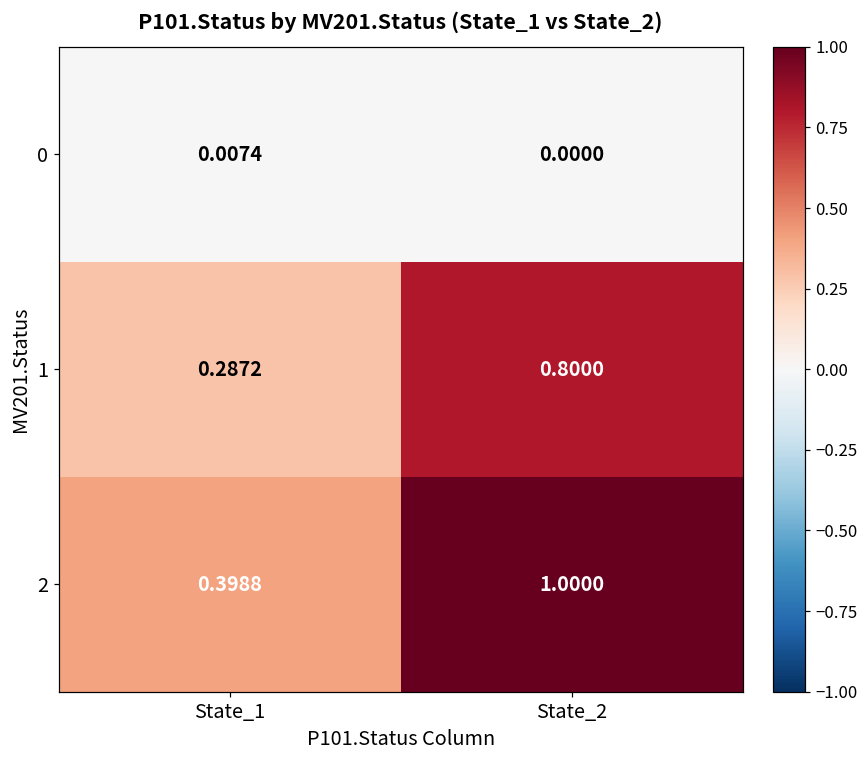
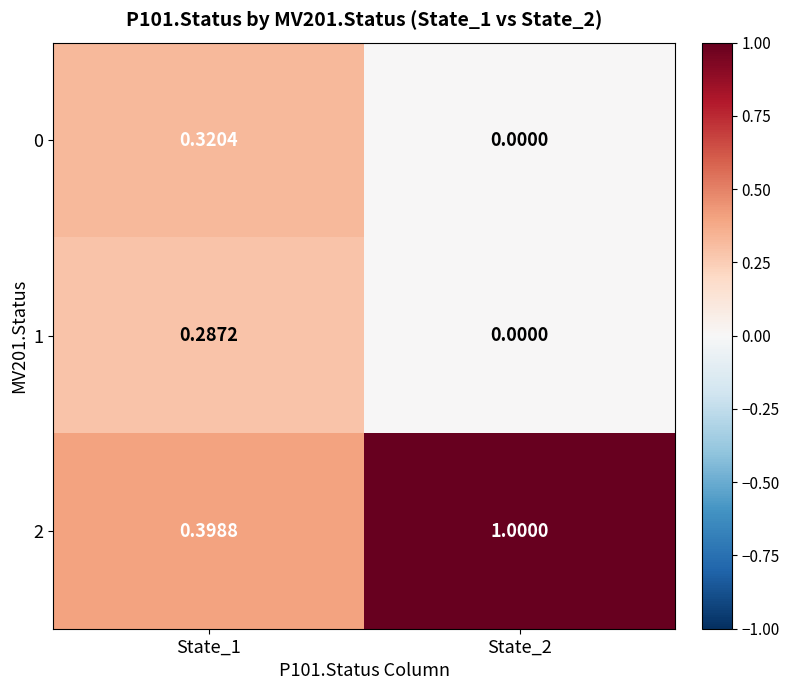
  {
    "0": {
-     "State_1": 0.0074,
+     "State_1": 0.3204,
      "State_2": 0.0000
    },
    "1": {
      "State_1": 0.2872,
-     "State_2": 0.8000
+     "State_2": 0.0000
    },
    "2": {
      "State_1": 0.3988,
      "State_2": 1.0000
    }
  }
